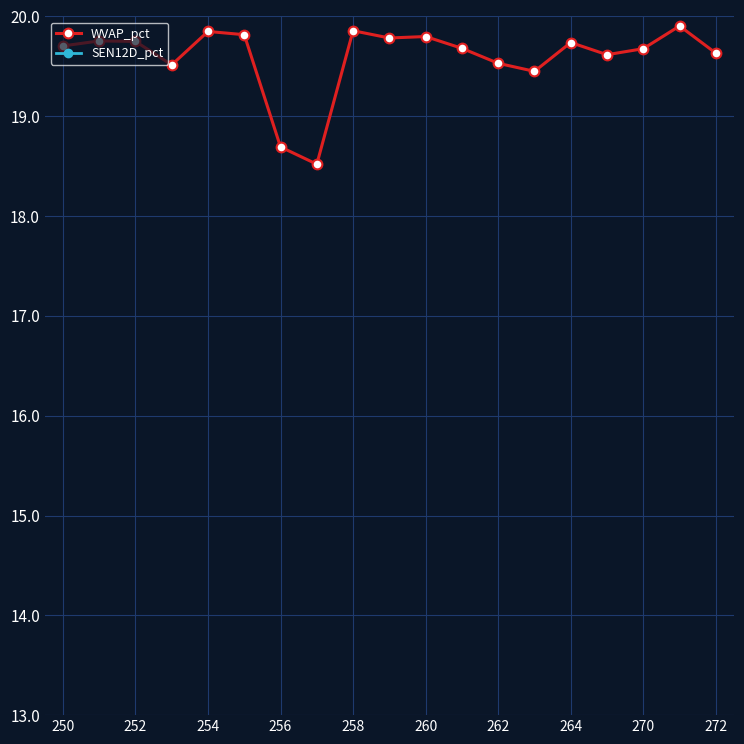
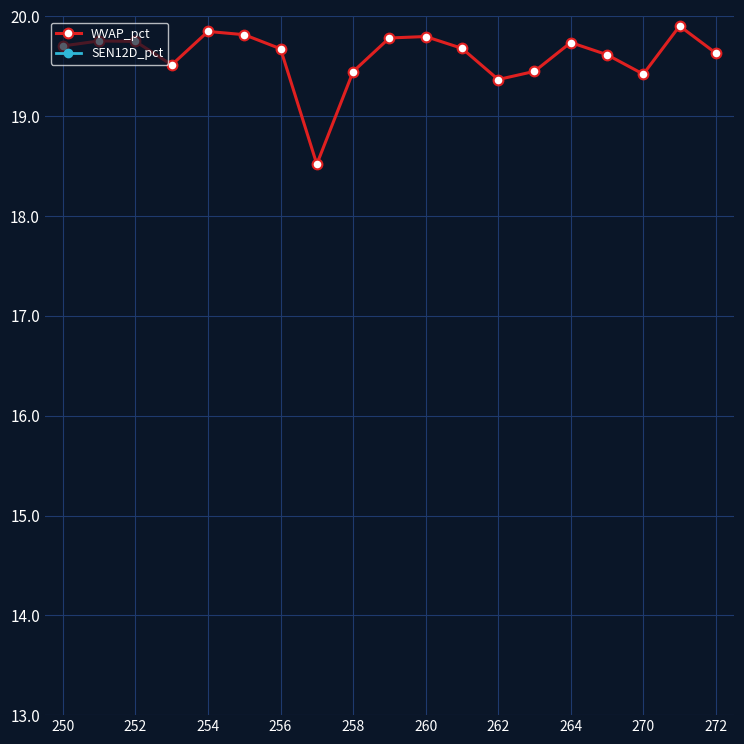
  {
    "WVAP_pct": {
      "254": 19.9,
-     "256": 18.7,
-     "258": 19.9,
+     "256": 19.7,
+     "258": 19.4,
      "260": 19.8,
-     "262": 19.5,
+     "262": 19.4,
      "264": 19.7,
-     "270": 19.7,
+     "270": 19.4,
      "272": 19.6
    }
  }
